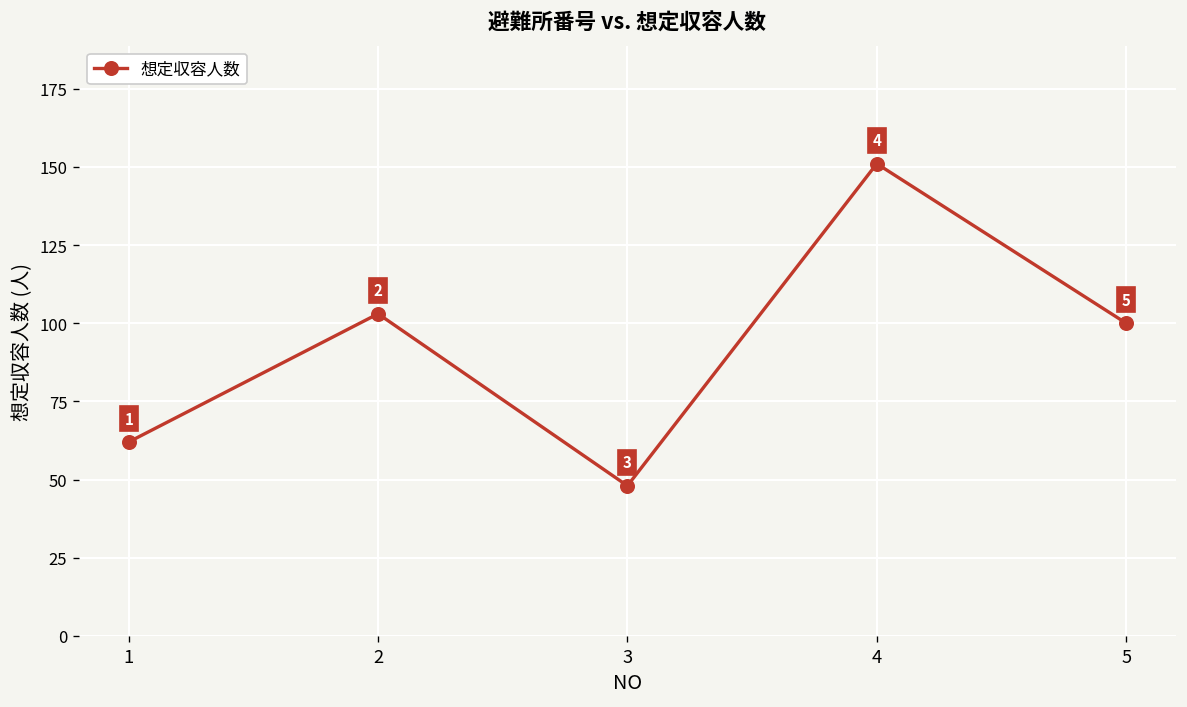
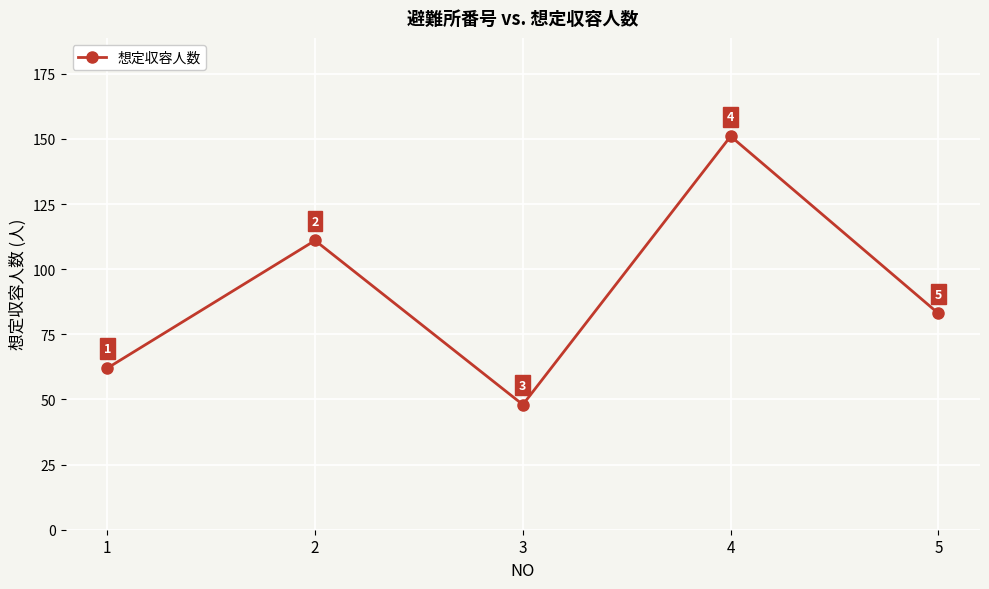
  {
-   "2": 103,
-   "5": 100
+   "2": 111,
+   "5": 83
  }
